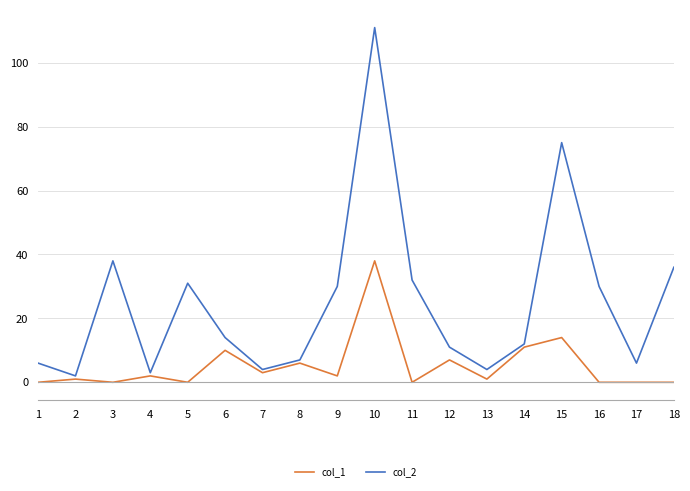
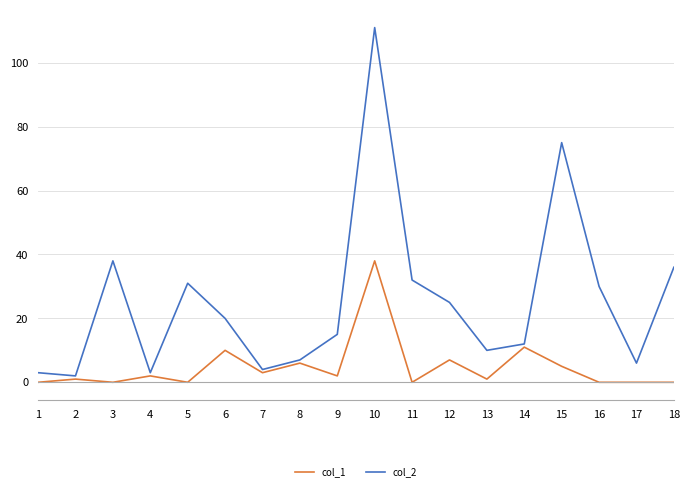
  {
    "col_1": {
      "1": 0,
      "2": 1,
      "3": 0,
      "4": 2,
      "5": 0,
      "6": 10,
      "7": 3,
      "8": 6,
      "9": 2,
      "10": 38,
      "11": 0,
      "12": 7,
      "13": 1,
      "14": 11,
-     "15": 14,
+     "15": 5,
      "16": 0,
      "17": 0,
      "18": 0
    },
    "col_2": {
-     "1": 6,
+     "1": 3,
      "2": 2,
      "3": 38,
      "4": 3,
      "5": 31,
-     "6": 14,
+     "6": 20,
      "7": 4,
      "8": 7,
-     "9": 30,
+     "9": 15,
      "10": 111,
      "11": 32,
-     "12": 11,
-     "13": 4,
+     "12": 25,
+     "13": 10,
      "14": 12,
      "15": 75,
      "16": 30,
      "17": 6,
      "18": 36
    }
  }
